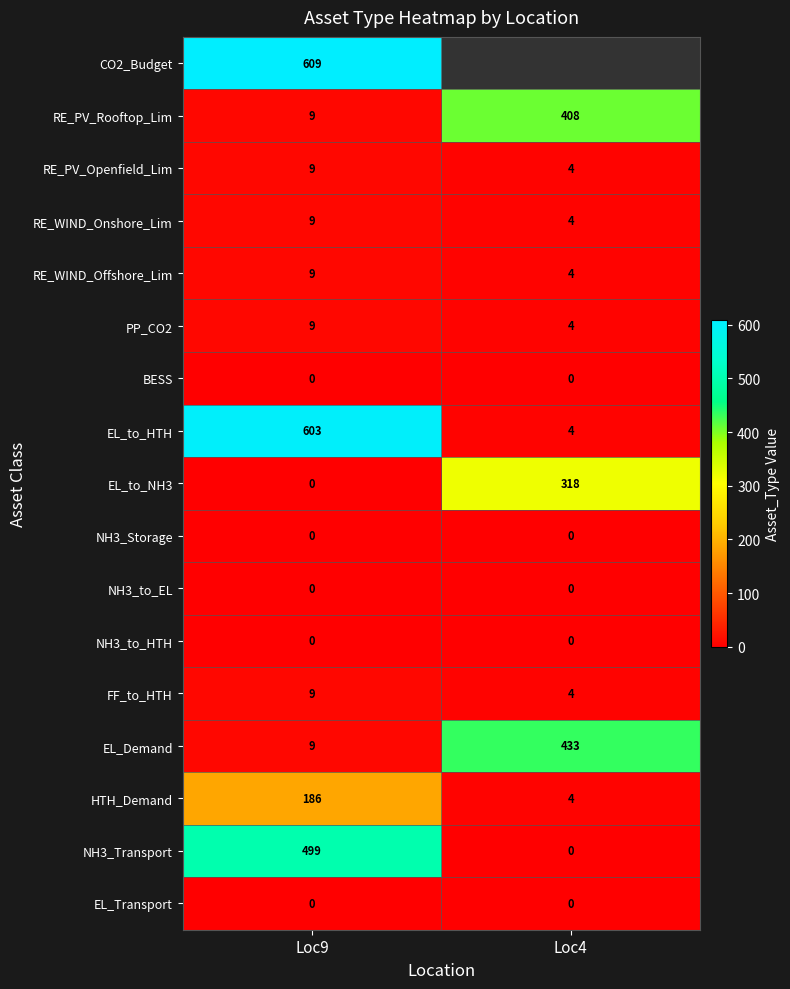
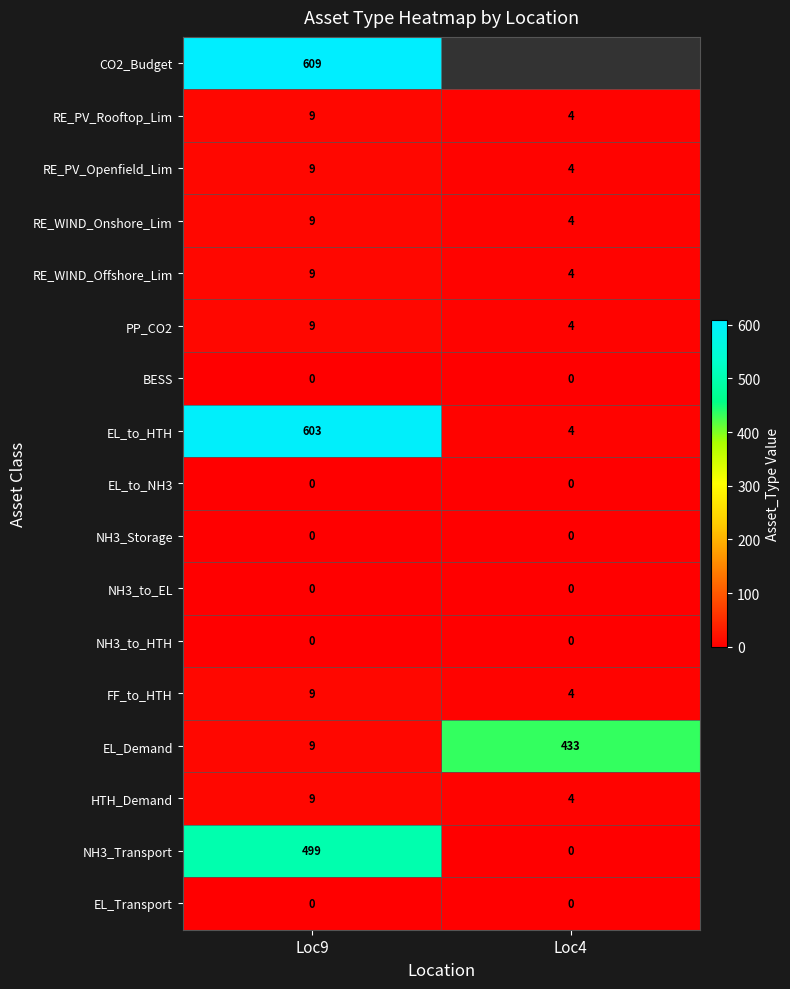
  {
    "CO2_Budget": {
      "Loc9": 609
    },
    "RE_PV_Rooftop_Lim": {
      "Loc9": 9,
-     "Loc4": 408
+     "Loc4": 4
    },
    "RE_PV_Openfield_Lim": {
      "Loc9": 9,
      "Loc4": 4
    },
    "RE_WIND_Onshore_Lim": {
      "Loc9": 9,
      "Loc4": 4
    },
    "RE_WIND_Offshore_Lim": {
      "Loc9": 9,
      "Loc4": 4
    },
    "PP_CO2": {
      "Loc9": 9,
      "Loc4": 4
    },
    "BESS": {
      "Loc9": 0,
      "Loc4": 0
    },
    "EL_to_HTH": {
      "Loc9": 603,
      "Loc4": 4
    },
    "EL_to_NH3": {
      "Loc9": 0,
-     "Loc4": 318
+     "Loc4": 0
    },
    "NH3_Storage": {
      "Loc9": 0,
      "Loc4": 0
    },
    "NH3_to_EL": {
      "Loc9": 0,
      "Loc4": 0
    },
    "NH3_to_HTH": {
      "Loc9": 0,
      "Loc4": 0
    },
    "FF_to_HTH": {
      "Loc9": 9,
      "Loc4": 4
    },
    "EL_Demand": {
      "Loc9": 9,
      "Loc4": 433
    },
    "HTH_Demand": {
-     "Loc9": 186,
+     "Loc9": 9,
      "Loc4": 4
    },
    "NH3_Transport": {
      "Loc9": 499,
      "Loc4": 0
    },
    "EL_Transport": {
      "Loc9": 0,
      "Loc4": 0
    }
  }
